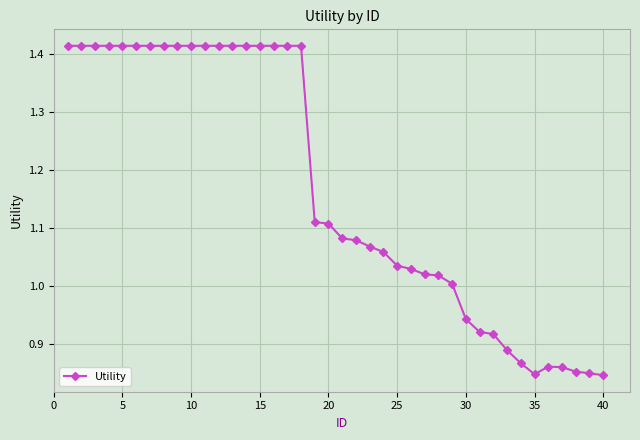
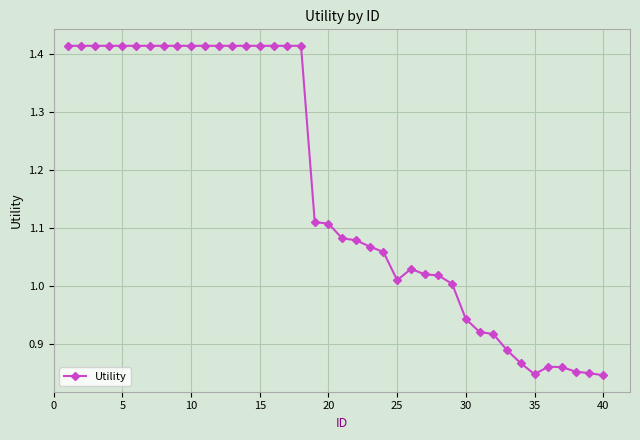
  {
    "5": 1.41,
    "10": 1.41,
    "15": 1.41,
    "20": 1.11,
-   "25": 1.03,
+   "25": 1.01,
    "30": 0.94,
    "35": 0.85,
    "40": 0.85
  }
